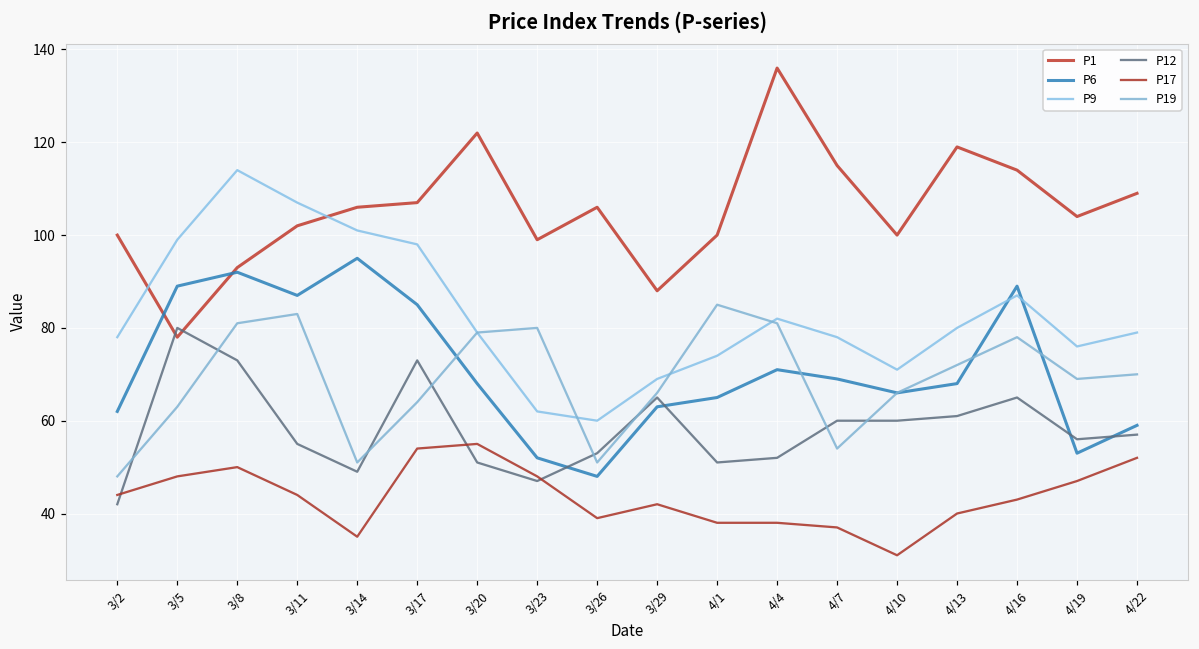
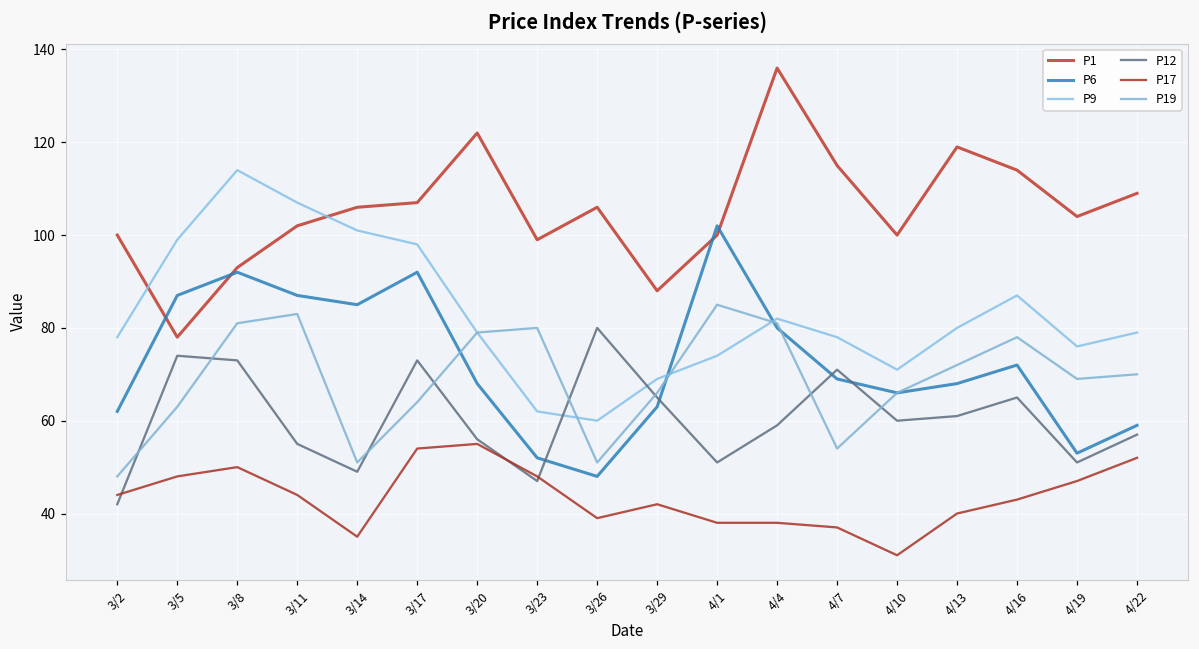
  {
    "P6": {
      "3/2": 62,
-     "3/5": 89,
+     "3/5": 87,
      "3/8": 92,
      "3/11": 87,
-     "3/14": 95,
-     "3/17": 85,
+     "3/14": 85,
+     "3/17": 92,
      "3/20": 68,
      "3/23": 52,
      "3/26": 48,
      "3/29": 63,
-     "4/1": 65,
-     "4/4": 71,
+     "4/1": 102,
+     "4/4": 80,
      "4/7": 69,
      "4/13": 68,
-     "4/16": 89,
+     "4/16": 72,
      "4/19": 53,
      "4/22": 59
    },
    "P12": {
      "3/2": 42,
-     "3/5": 80,
+     "3/5": 74,
      "3/8": 73,
      "3/11": 55,
      "3/14": 49,
      "3/17": 73,
-     "3/20": 51,
+     "3/20": 56,
      "3/23": 47,
-     "3/26": 53,
+     "3/26": 80,
      "3/29": 65,
      "4/1": 51,
-     "4/4": 52,
-     "4/7": 60,
+     "4/4": 59,
+     "4/7": 71,
      "4/10": 60,
      "4/13": 61,
      "4/16": 65,
-     "4/19": 56,
+     "4/19": 51,
      "4/22": 57
    }
  }
